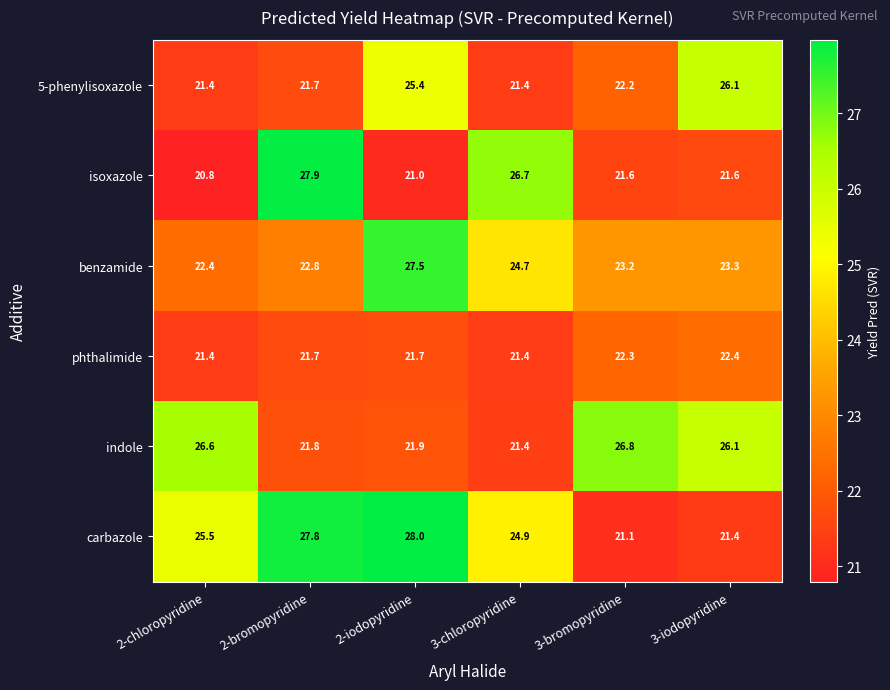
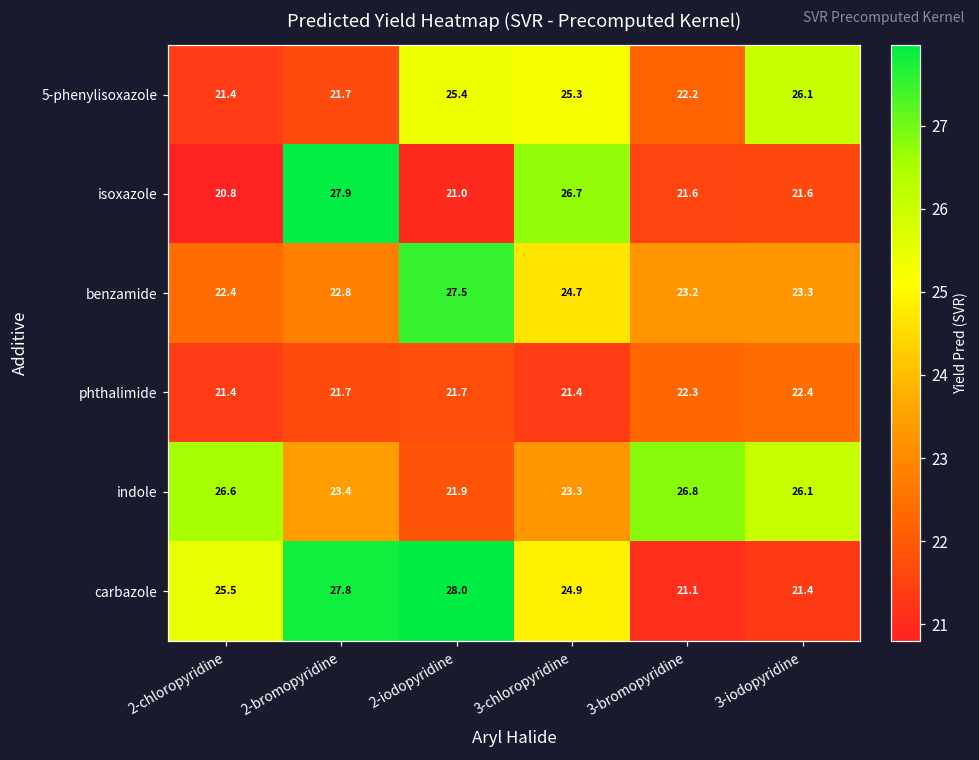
  {
    "5-phenylisoxazole": {
      "2-chloropyridine": 21.4,
      "2-bromopyridine": 21.7,
      "2-iodopyridine": 25.4,
-     "3-chloropyridine": 21.4,
+     "3-chloropyridine": 25.3,
      "3-bromopyridine": 22.2,
      "3-iodopyridine": 26.1
    },
    "isoxazole": {
      "2-chloropyridine": 20.8,
      "2-bromopyridine": 27.9,
      "2-iodopyridine": 21.0,
      "3-chloropyridine": 26.7,
      "3-bromopyridine": 21.6,
      "3-iodopyridine": 21.6
    },
    "benzamide": {
      "2-chloropyridine": 22.4,
      "2-bromopyridine": 22.8,
      "2-iodopyridine": 27.5,
      "3-chloropyridine": 24.7,
      "3-bromopyridine": 23.2,
      "3-iodopyridine": 23.3
    },
    "phthalimide": {
      "2-chloropyridine": 21.4,
      "2-bromopyridine": 21.7,
      "2-iodopyridine": 21.7,
      "3-chloropyridine": 21.4,
      "3-bromopyridine": 22.3,
      "3-iodopyridine": 22.4
    },
    "indole": {
      "2-chloropyridine": 26.6,
-     "2-bromopyridine": 21.8,
+     "2-bromopyridine": 23.4,
      "2-iodopyridine": 21.9,
-     "3-chloropyridine": 21.4,
+     "3-chloropyridine": 23.3,
      "3-bromopyridine": 26.8,
      "3-iodopyridine": 26.1
    },
    "carbazole": {
      "2-chloropyridine": 25.5,
      "2-bromopyridine": 27.8,
      "2-iodopyridine": 28.0,
      "3-chloropyridine": 24.9,
      "3-bromopyridine": 21.1,
      "3-iodopyridine": 21.4
    }
  }
